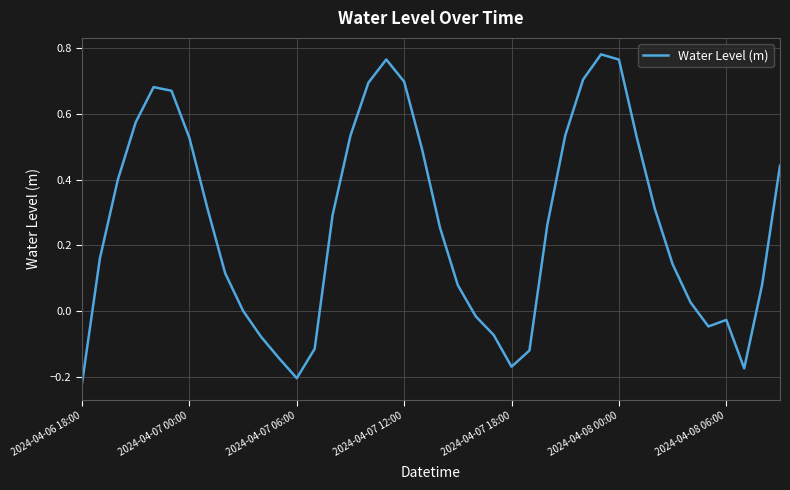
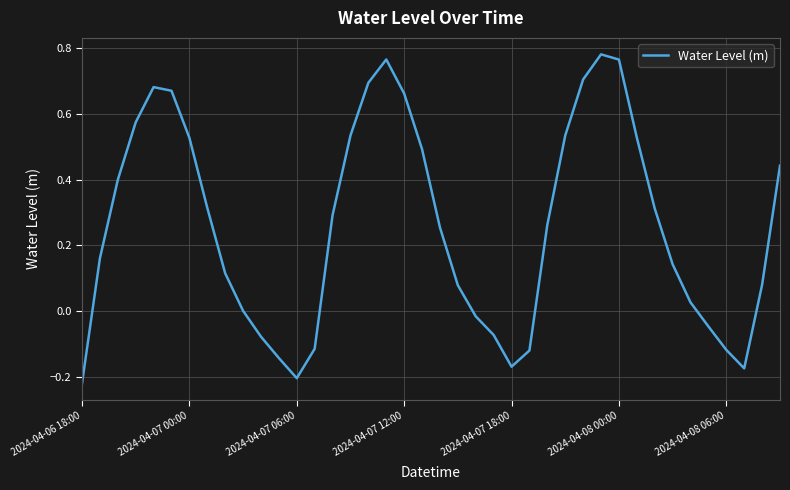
  {
    "2024-04-06 18:00": -0.22,
    "2024-04-07 00:00": 0.53,
    "2024-04-07 06:00": -0.20,
-   "2024-04-07 12:00": 0.70,
+   "2024-04-07 12:00": 0.66,
    "2024-04-07 18:00": -0.17,
    "2024-04-08 00:00": 0.77,
-   "2024-04-08 06:00": -0.03
+   "2024-04-08 06:00": -0.12
  }
